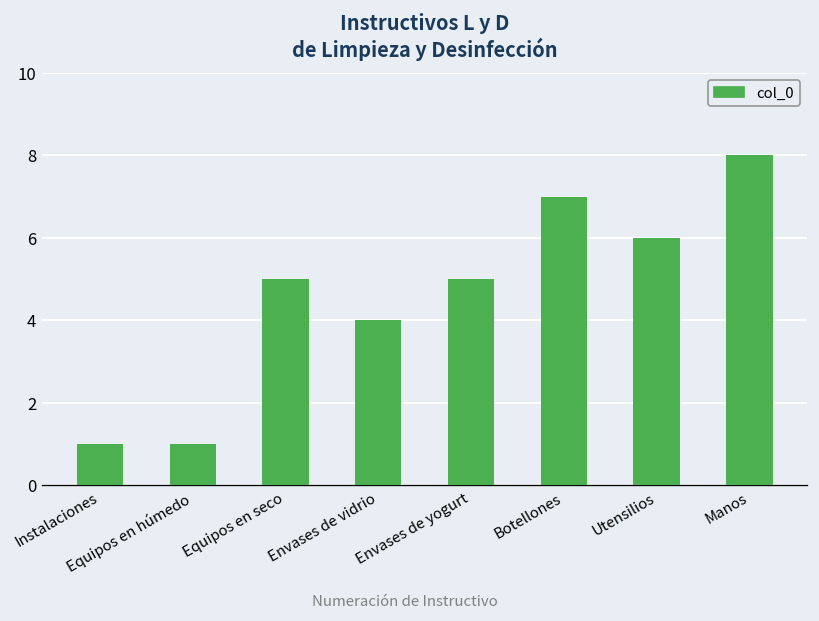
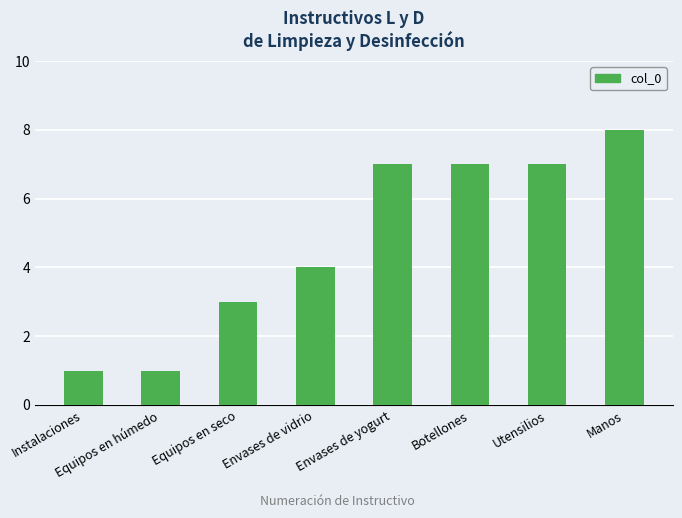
  {
    "Instalaciones": 1,
    "Equipos en húmedo": 1,
-   "Equipos en seco": 5,
+   "Equipos en seco": 3,
    "Envases de vidrio": 4,
-   "Envases de yogurt": 5,
+   "Envases de yogurt": 7,
    "Botellones": 7,
-   "Utensilios": 6,
+   "Utensilios": 7,
    "Manos": 8
  }
